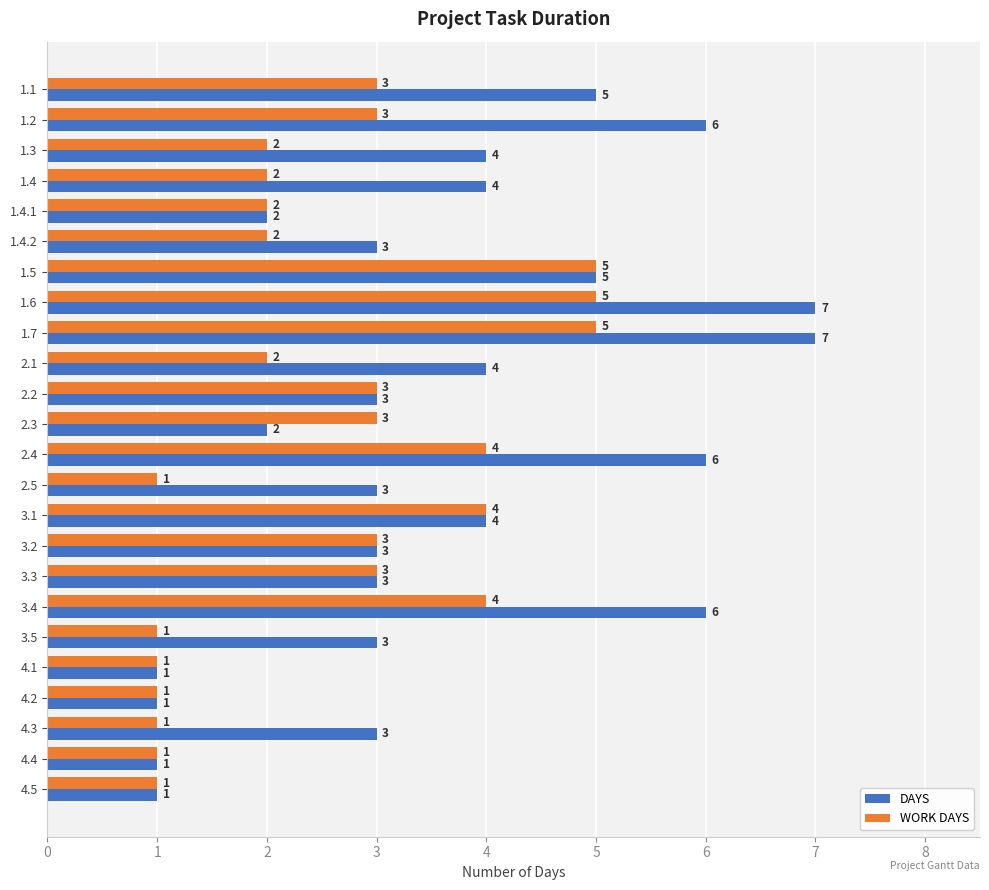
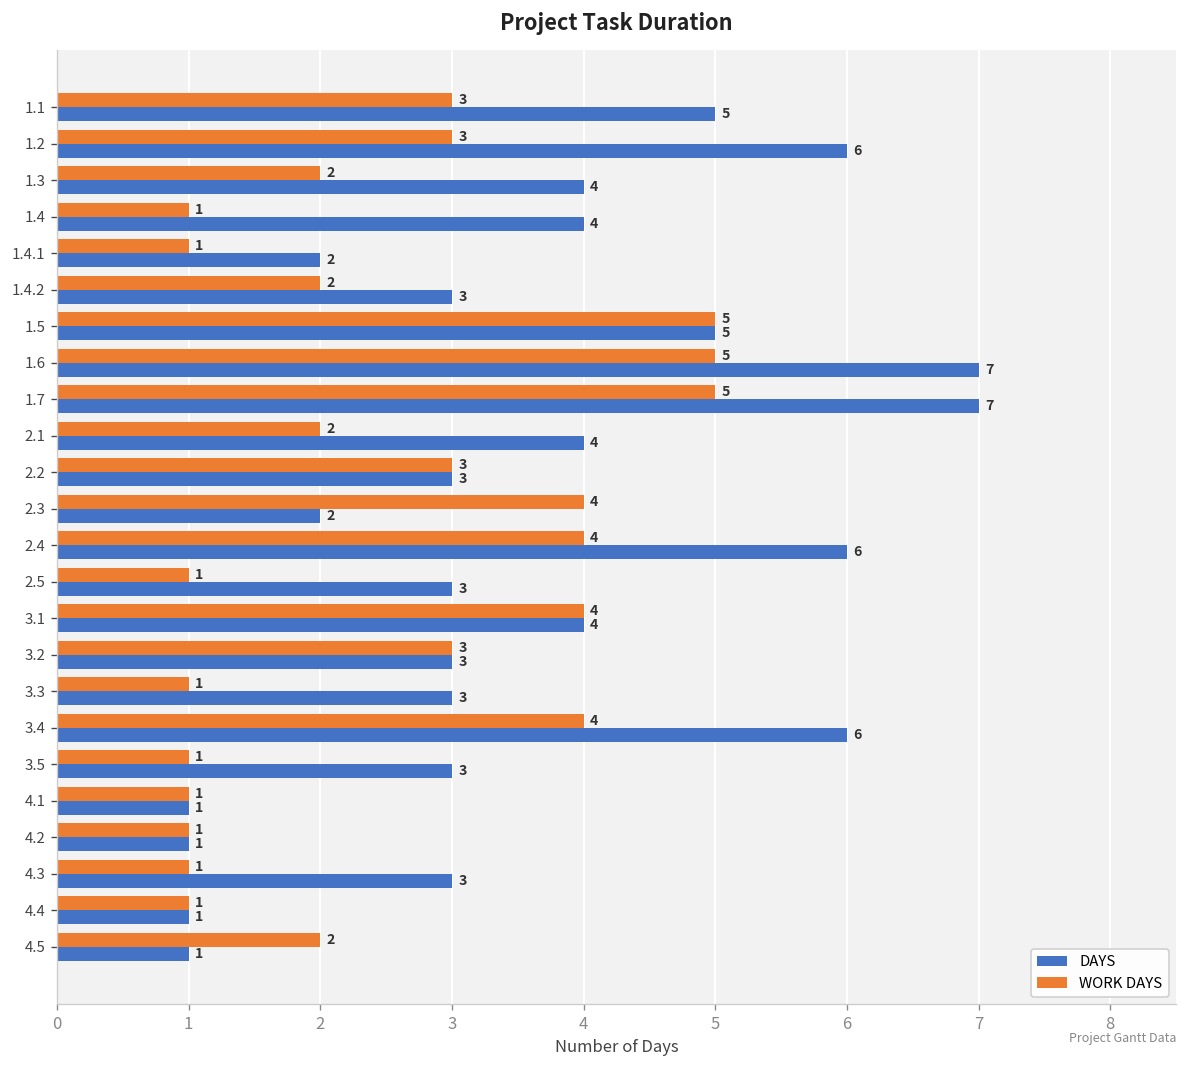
  {
    "DAYS": {
      "1.1": 5,
      "1.2": 6,
      "1.3": 4,
      "1.4": 4,
      "1.4.1": 2,
      "1.4.2": 3,
      "1.5": 5,
      "1.6": 7,
      "1.7": 7,
      "2.1": 4,
      "2.2": 3,
      "2.3": 2,
      "2.4": 6,
      "2.5": 3,
      "3.1": 4,
      "3.2": 3,
      "3.3": 3,
      "3.4": 6,
      "3.5": 3,
      "4.1": 1,
      "4.2": 1,
      "4.3": 3,
      "4.4": 1,
      "4.5": 1
    },
    "WORK DAYS": {
      "1.1": 3,
      "1.2": 3,
      "1.3": 2,
-     "1.4": 2,
-     "1.4.1": 2,
+     "1.4": 1,
+     "1.4.1": 1,
      "1.4.2": 2,
      "1.5": 5,
      "1.6": 5,
      "1.7": 5,
      "2.1": 2,
      "2.2": 3,
-     "2.3": 3,
+     "2.3": 4,
      "2.4": 4,
      "2.5": 1,
      "3.1": 4,
      "3.2": 3,
-     "3.3": 3,
+     "3.3": 1,
      "3.4": 4,
      "3.5": 1,
      "4.1": 1,
      "4.2": 1,
      "4.3": 1,
      "4.4": 1,
-     "4.5": 1
+     "4.5": 2
    }
  }
